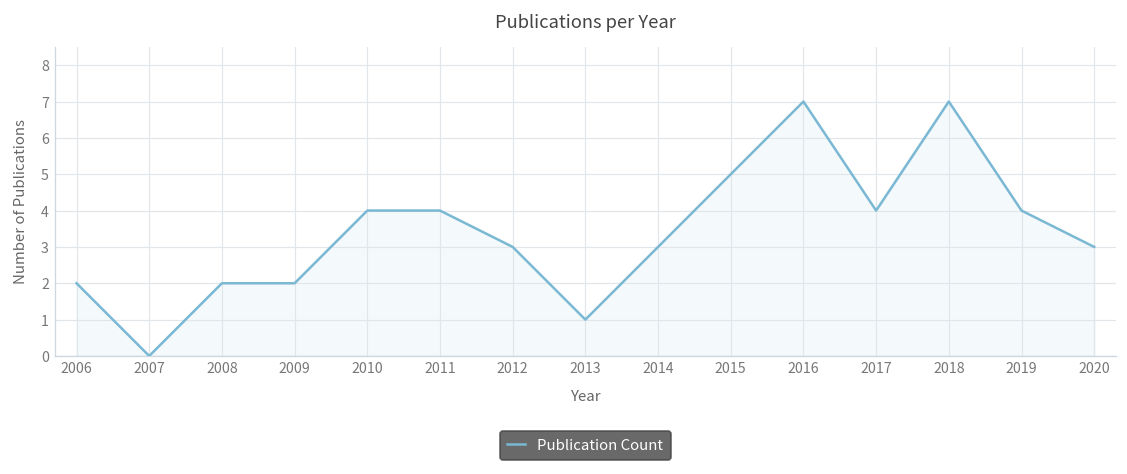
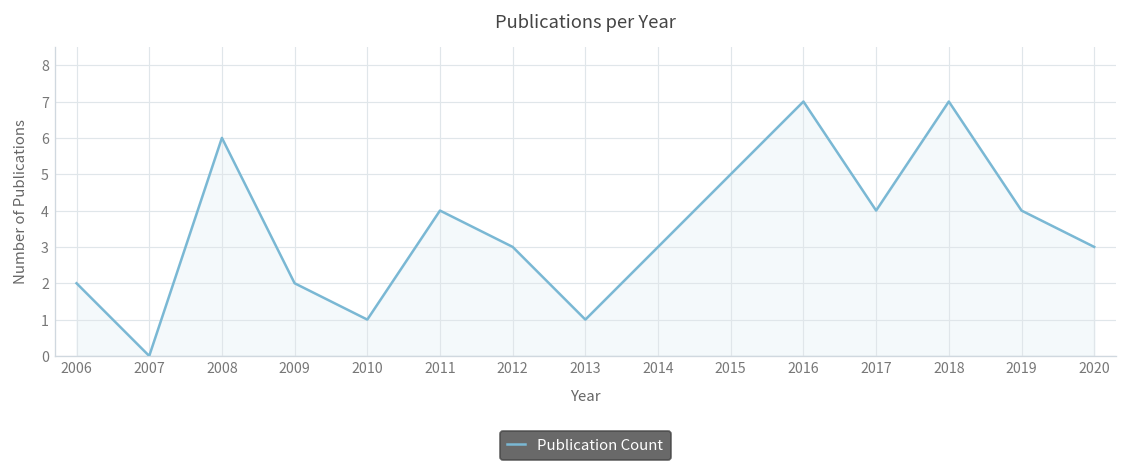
  {
    "2006": 2,
    "2007": 0,
-   "2008": 2,
+   "2008": 6,
    "2009": 2,
-   "2010": 4,
+   "2010": 1,
    "2011": 4,
    "2012": 3,
    "2013": 1,
    "2014": 3,
    "2015": 5,
    "2016": 7,
    "2017": 4,
    "2018": 7,
    "2019": 4,
    "2020": 3
  }
